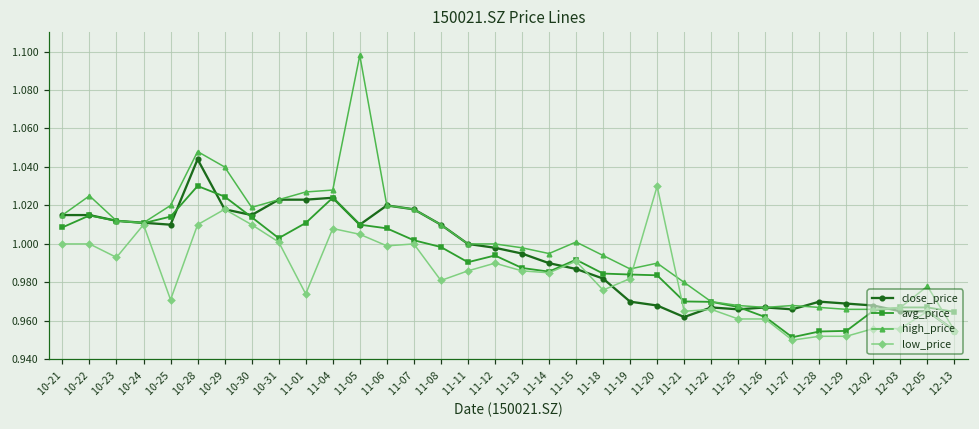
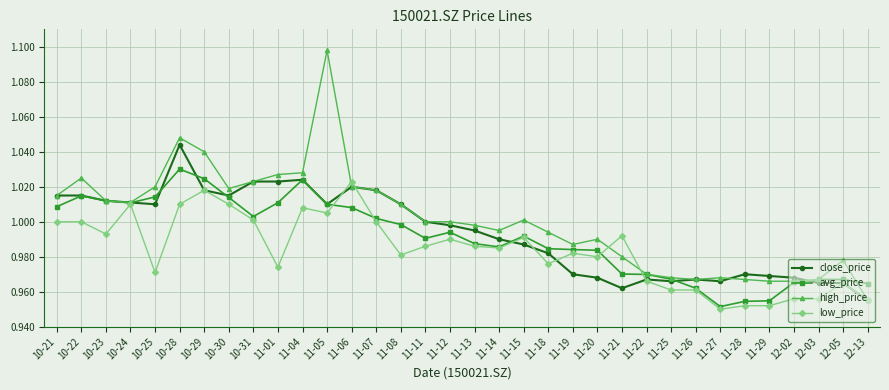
  {
    "low_price": {
      "10-21": 1.000,
      "10-22": 1.000,
      "10-23": 0.993,
      "10-25": 0.971,
      "10-28": 1.010,
      "10-30": 1.010,
      "10-31": 1.001,
      "11-01": 0.974,
      "11-04": 1.008,
      "11-05": 1.005,
-     "11-06": 0.999,
+     "11-06": 1.023,
      "11-07": 1.000,
      "11-08": 0.981,
      "11-11": 0.986,
      "11-12": 0.990,
      "11-13": 0.986,
      "11-18": 0.976,
      "11-19": 0.982,
-     "11-20": 1.03,
-     "11-21": 0.965,
+     "11-20": 0.98,
+     "11-21": 0.992,
      "11-25": 0.961,
      "11-27": 0.950,
      "11-28": 0.952,
      "11-29": 0.952
    }
  }
